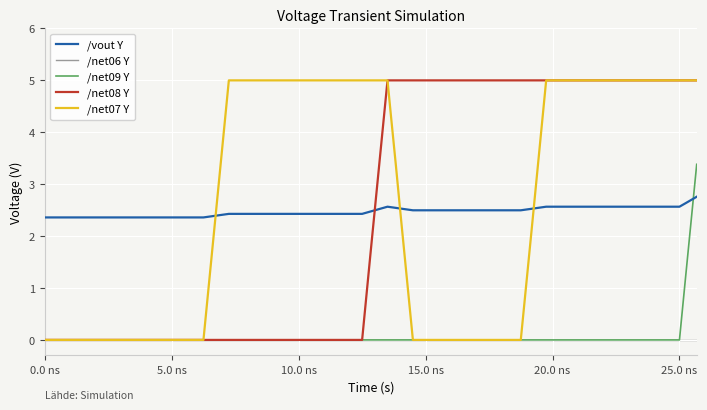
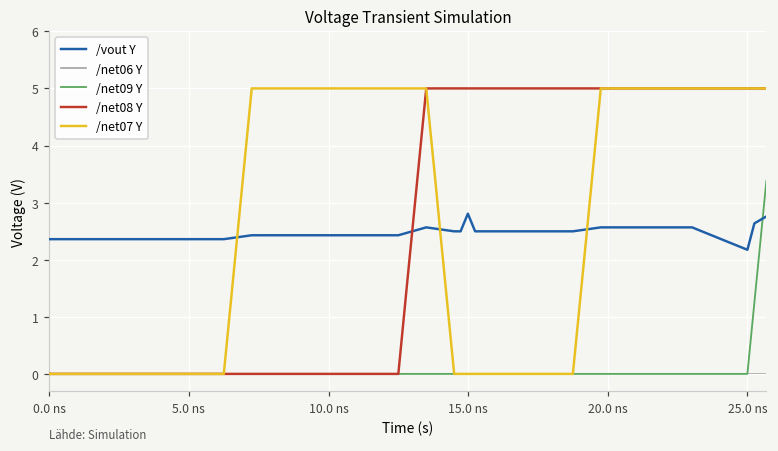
  {
    "/vout Y": {
      "0.0 ns": 2.4,
-     "15.0 ns": 2.5,
-     "25.0 ns": 2.6
+     "15.0 ns": 2.8,
+     "25.0 ns": 2.2
    },
    "/net08 Y": {
      "15.0 ns": 5.0
    }
  }
